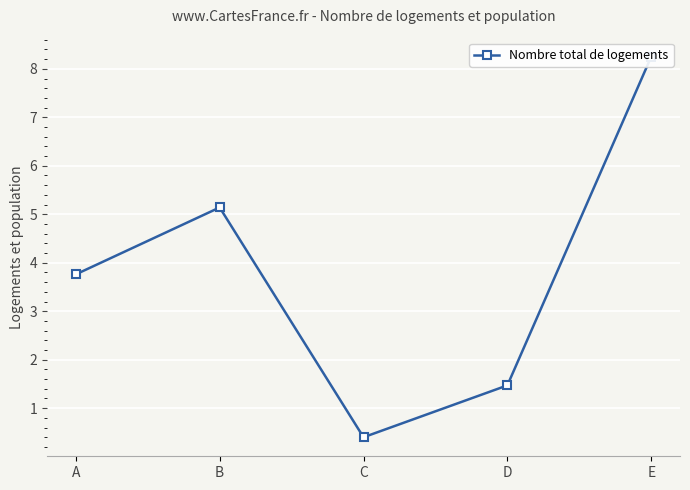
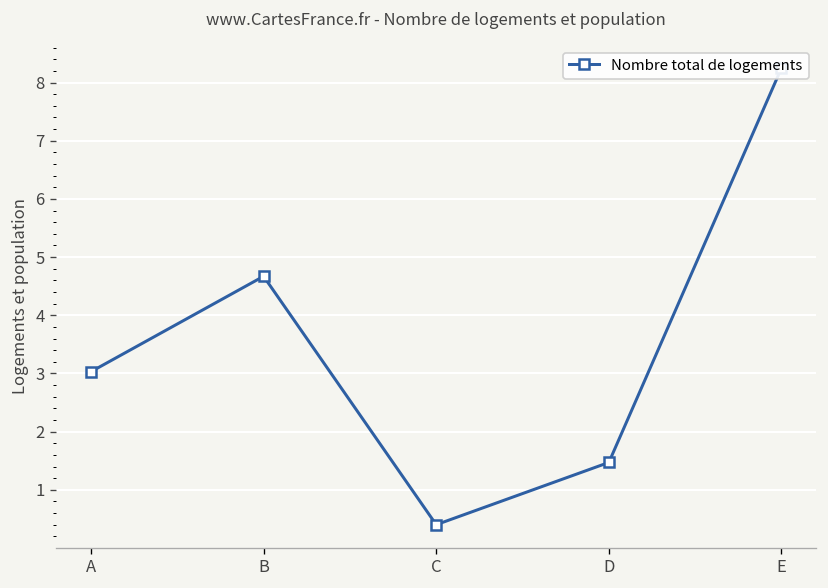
  {
-   "A": 3.8,
-   "B": 5.1,
+   "A": 3.0,
+   "B": 4.7,
    "C": 0.4,
    "D": 1.5
  }
